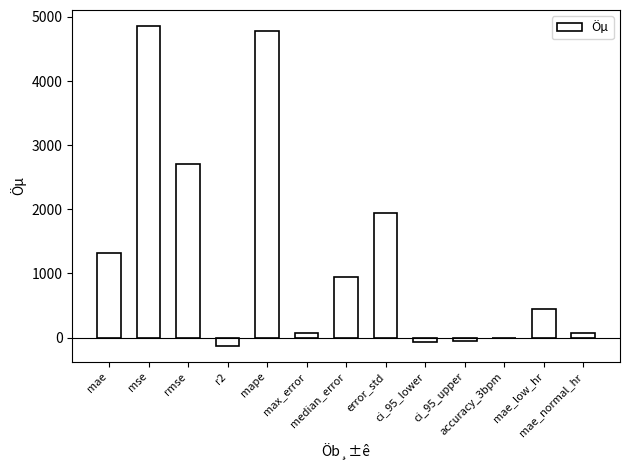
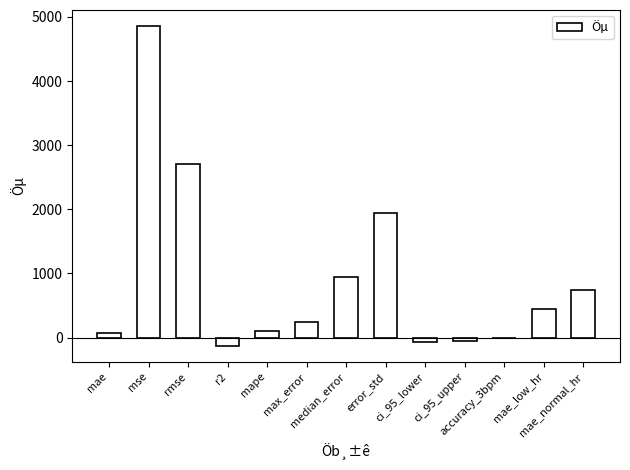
  {
-   "mae": 1300,
+   "mae": 100,
    "mse": 4900,
    "rmse": 2700,
    "r2": -100,
-   "mape": 4800,
-   "max_error": 100,
+   "mape": 100,
+   "max_error": 200,
    "median_error": 900,
    "error_std": 1900,
    "ci_95_lower": -100,
    "ci_95_upper": -100,
    "accuracy_3bpm": 0,
    "mae_low_hr": 400,
-   "mae_normal_hr": 100
+   "mae_normal_hr": 700
  }
